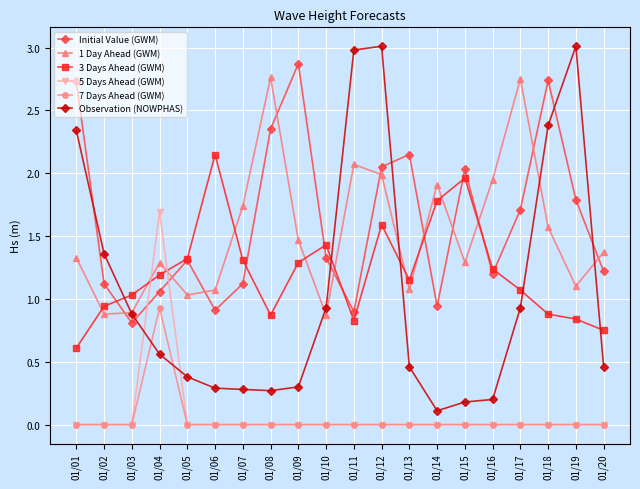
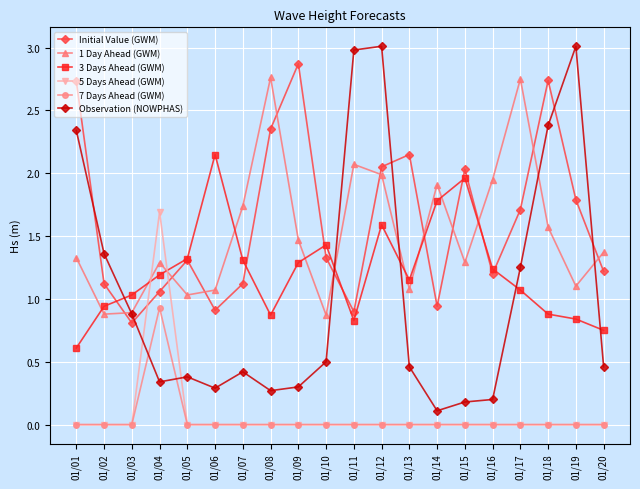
  {
    "Observation (NOWPHAS)": {
      "01/01": 2.34,
      "01/02": 1.36,
-     "01/04": 0.56,
+     "01/04": 0.34,
      "01/05": 0.38,
      "01/06": 0.29,
-     "01/07": 0.28,
+     "01/07": 0.42,
      "01/08": 0.27,
      "01/09": 0.30,
-     "01/10": 0.93,
+     "01/10": 0.50,
      "01/11": 2.98,
      "01/12": 3.01,
      "01/13": 0.46,
      "01/14": 0.11,
      "01/15": 0.18,
      "01/16": 0.20,
-     "01/17": 0.93,
+     "01/17": 1.25,
      "01/18": 2.38,
      "01/19": 3.01,
      "01/20": 0.46
    }
  }
